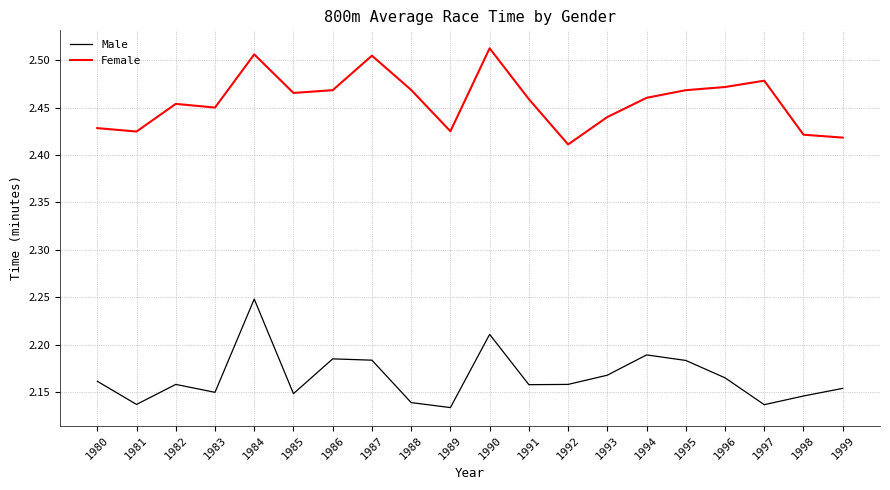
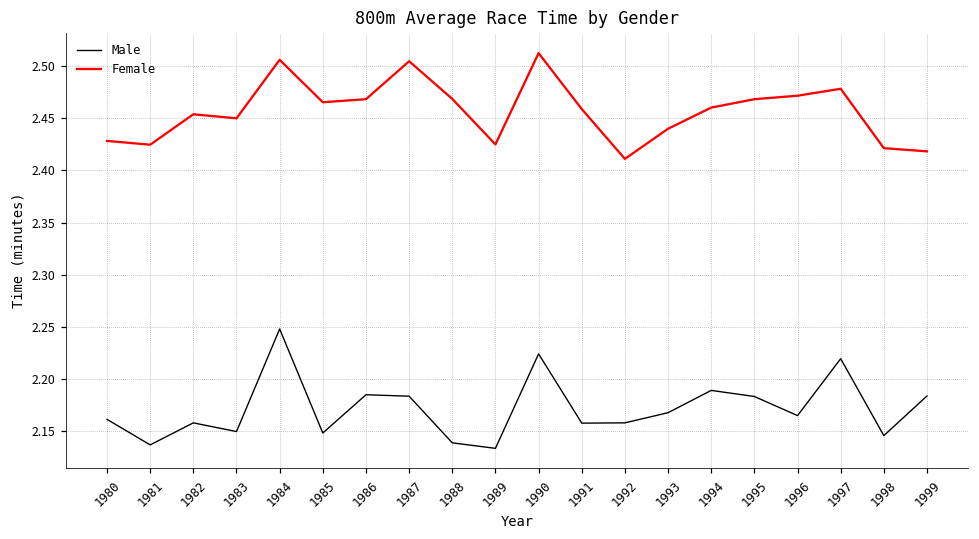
  {
    "Male": {
      "1980": 2.16,
      "1981": 2.14,
      "1982": 2.16,
      "1983": 2.15,
      "1984": 2.25,
      "1985": 2.15,
      "1986": 2.19,
      "1987": 2.18,
      "1988": 2.14,
      "1989": 2.13,
-     "1990": 2.21,
+     "1990": 2.22,
      "1991": 2.16,
      "1992": 2.16,
      "1993": 2.17,
      "1994": 2.19,
      "1995": 2.18,
      "1996": 2.17,
-     "1997": 2.14,
+     "1997": 2.22,
      "1998": 2.15,
-     "1999": 2.15
+     "1999": 2.18
    },
    "Female": {
      "1980": 2.43,
      "1981": 2.42,
      "1982": 2.45,
      "1983": 2.45,
      "1984": 2.51,
      "1985": 2.47,
      "1986": 2.47,
      "1987": 2.50,
      "1988": 2.47,
      "1989": 2.43,
      "1990": 2.51,
      "1991": 2.46,
      "1992": 2.41,
      "1993": 2.44,
      "1994": 2.46,
      "1995": 2.47,
      "1996": 2.47,
      "1997": 2.48,
      "1998": 2.42,
      "1999": 2.42
    }
  }
